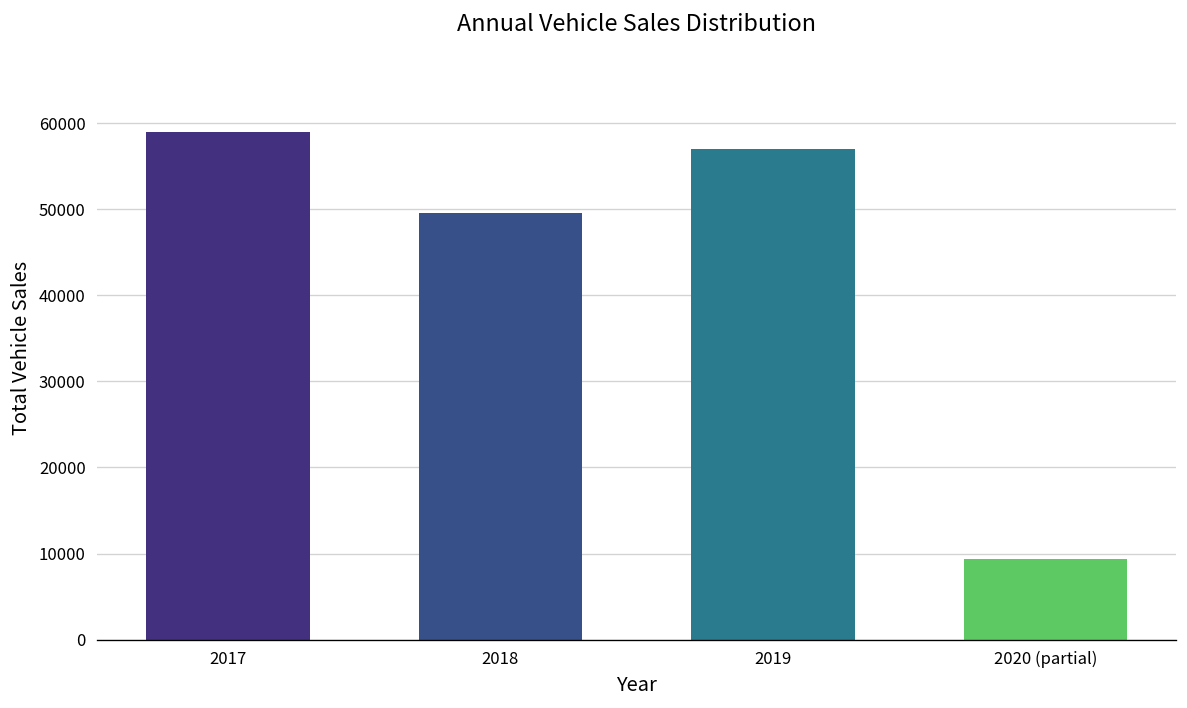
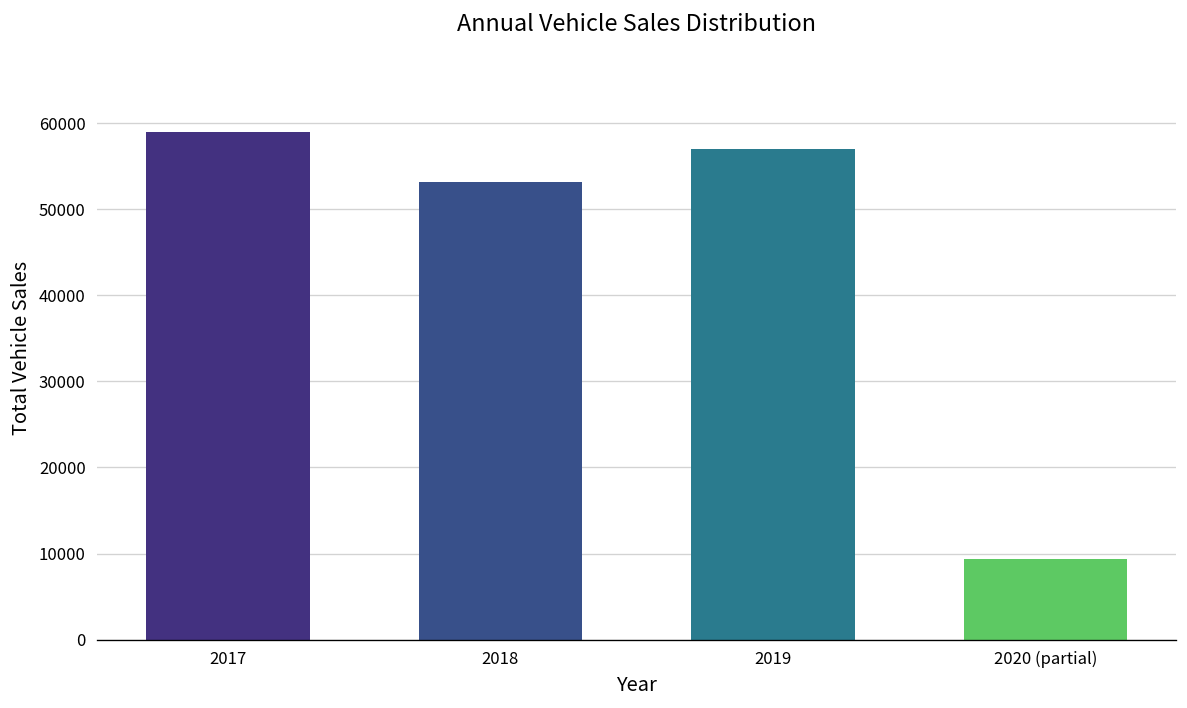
  {
    "2017": 59000,
-   "2018": 50000,
+   "2018": 53000,
    "2019": 57000,
    "2020 (partial)": 9000
  }
